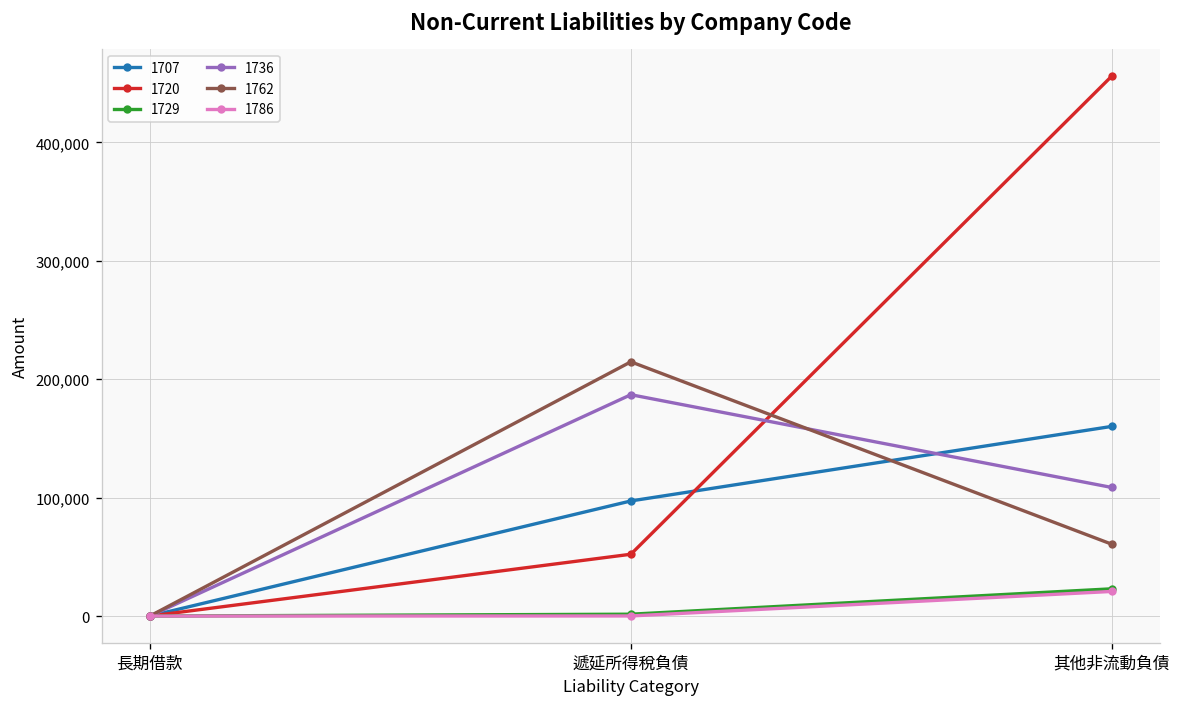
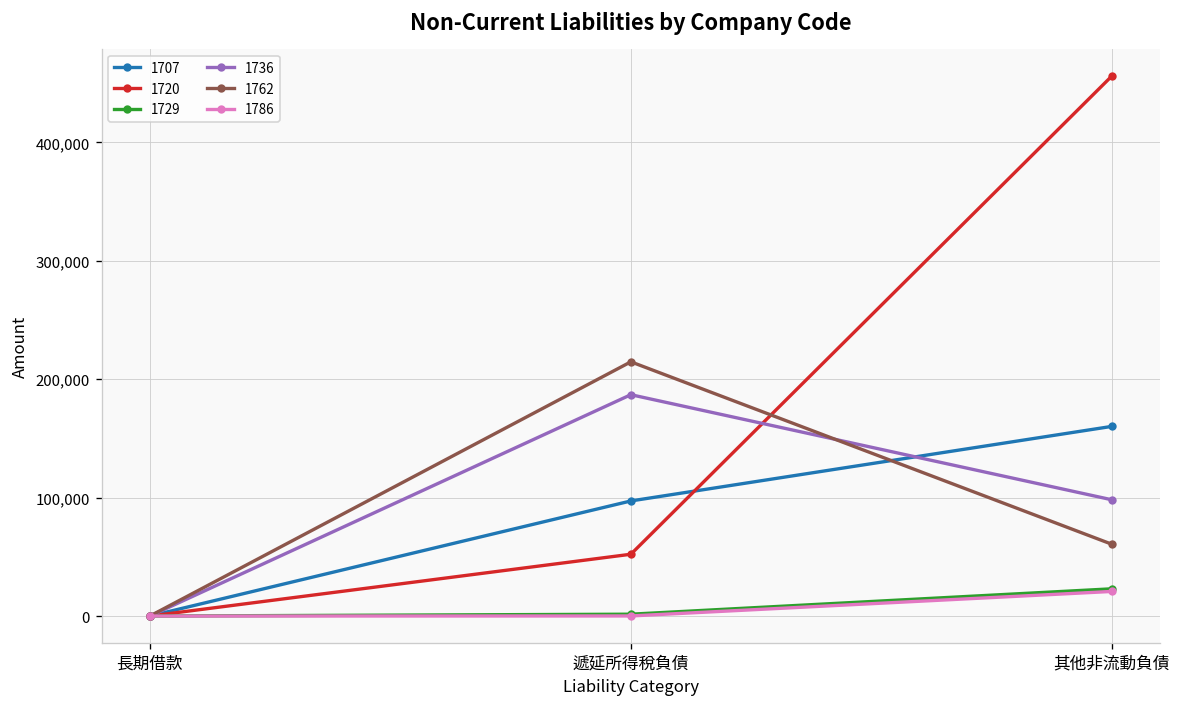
  {
    "1707": {
      "遞延所得稅負債": "100,000",
      "其他非流動負債": "160,000"
    },
    "1720": {
      "遞延所得稅負債": "50,000",
      "其他非流動負債": "460,000"
    },
    "1736": {
      "遞延所得稅負債": "190,000",
-     "其他非流動負債": "110,000"
+     "其他非流動負債": "100,000"
    },
    "1762": {
      "遞延所得稅負債": "210,000",
      "其他非流動負債": "60,000"
    }
  }
